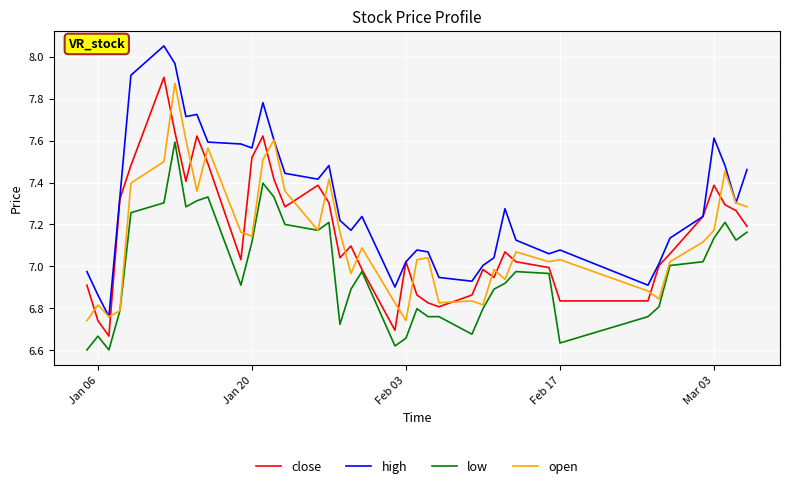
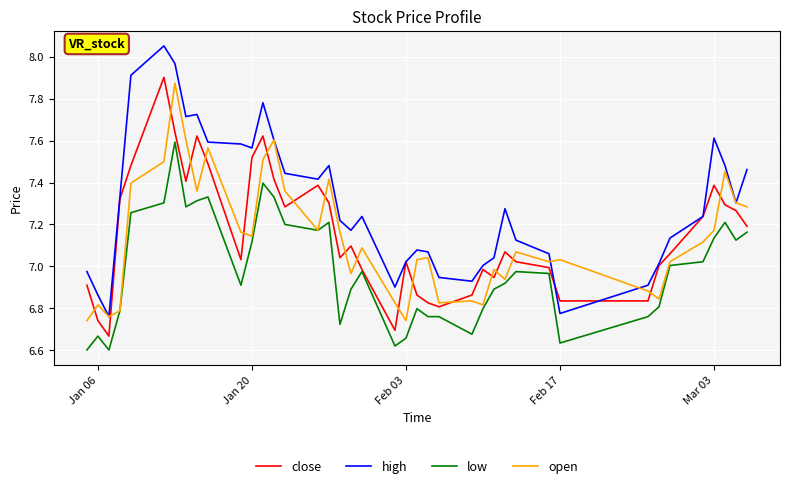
  {
    "close": {
      "Jan 06": 6.74,
      "Jan 20": 7.52,
      "Feb 17": 6.84,
      "Mar 03": 7.39
    },
    "high": {
      "Jan 06": 6.86,
      "Jan 20": 7.57,
-     "Feb 17": 7.08,
+     "Feb 17": 6.78,
      "Mar 03": 7.61
    },
    "low": {
      "Jan 06": 6.67,
      "Jan 20": 7.12,
      "Feb 03": 6.66,
      "Feb 17": 6.63,
      "Mar 03": 7.14
    },
    "open": {
      "Jan 06": 6.82,
      "Jan 20": 7.14,
      "Feb 03": 6.74,
      "Feb 17": 7.03,
      "Mar 03": 7.17
    }
  }
